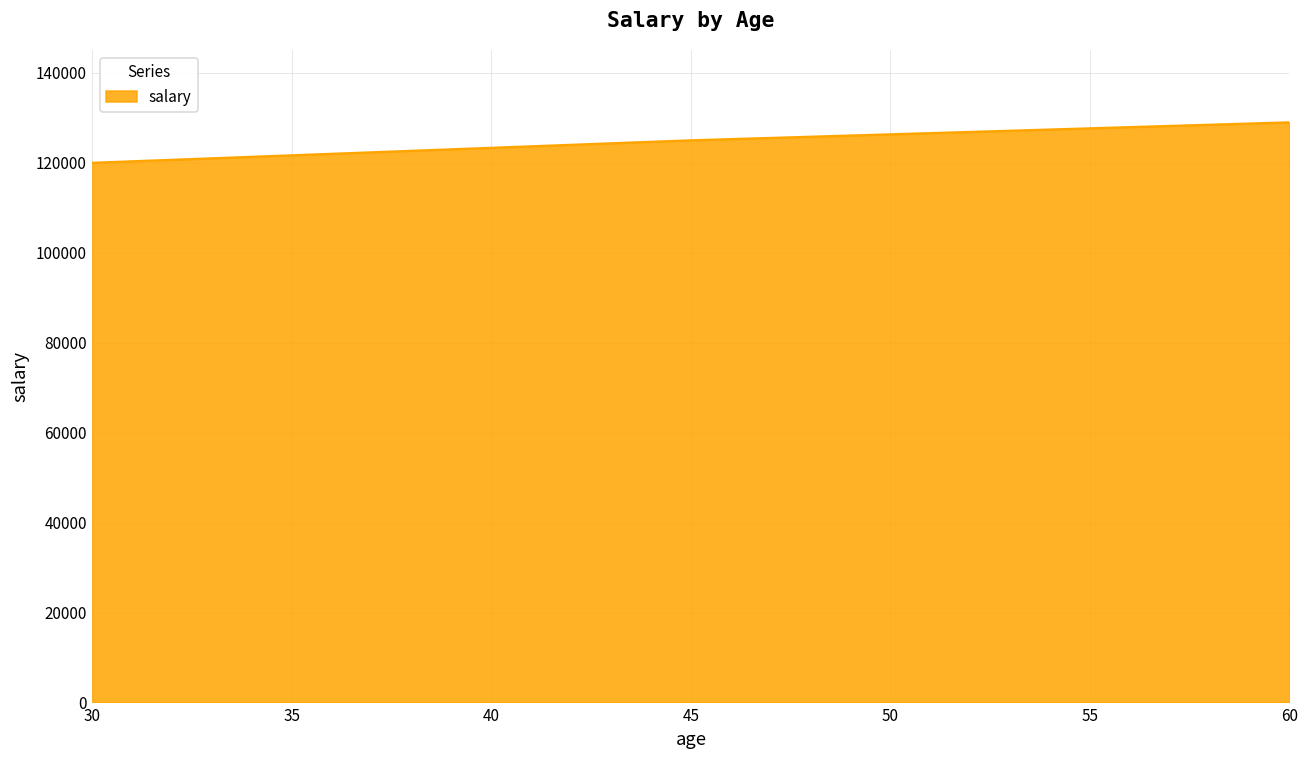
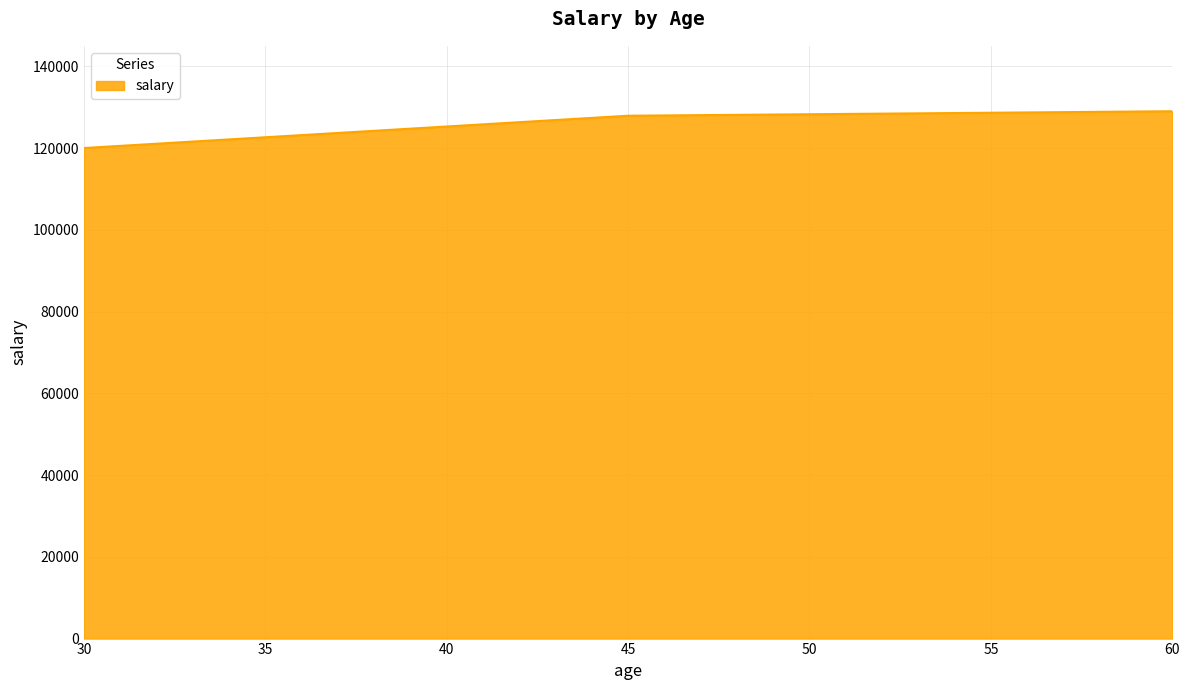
  {
    "30": 120000,
-   "45": 125000,
+   "45": 128000,
    "60": 129000
  }
